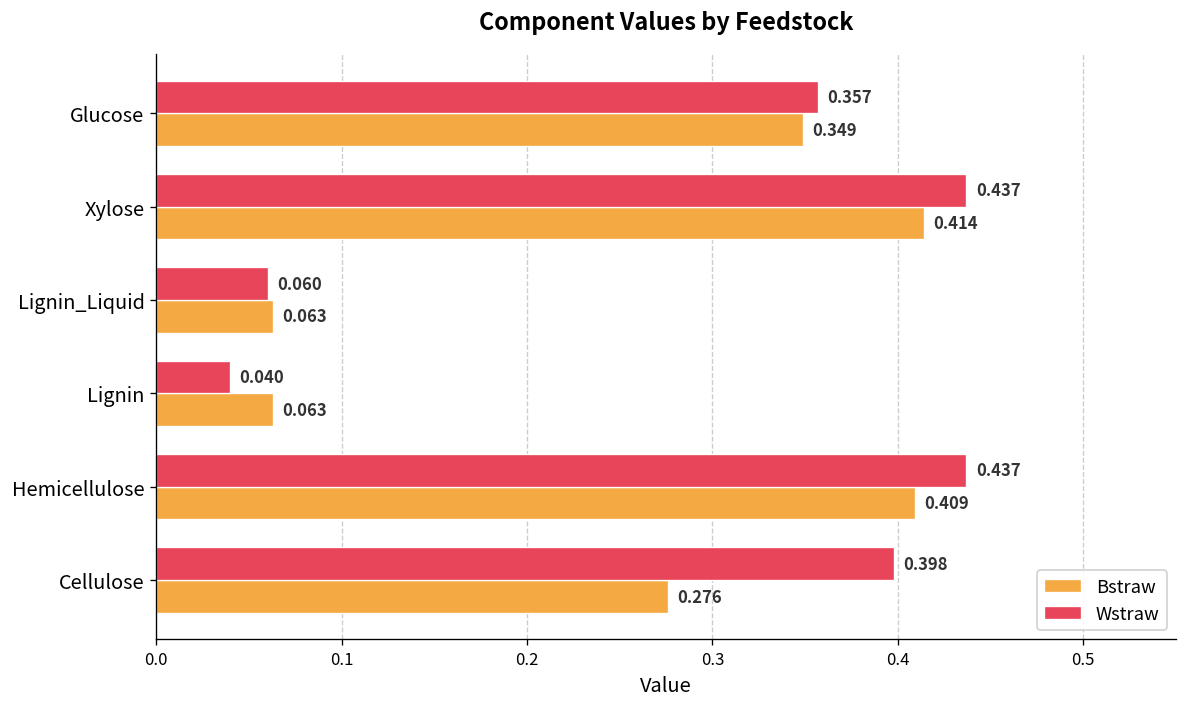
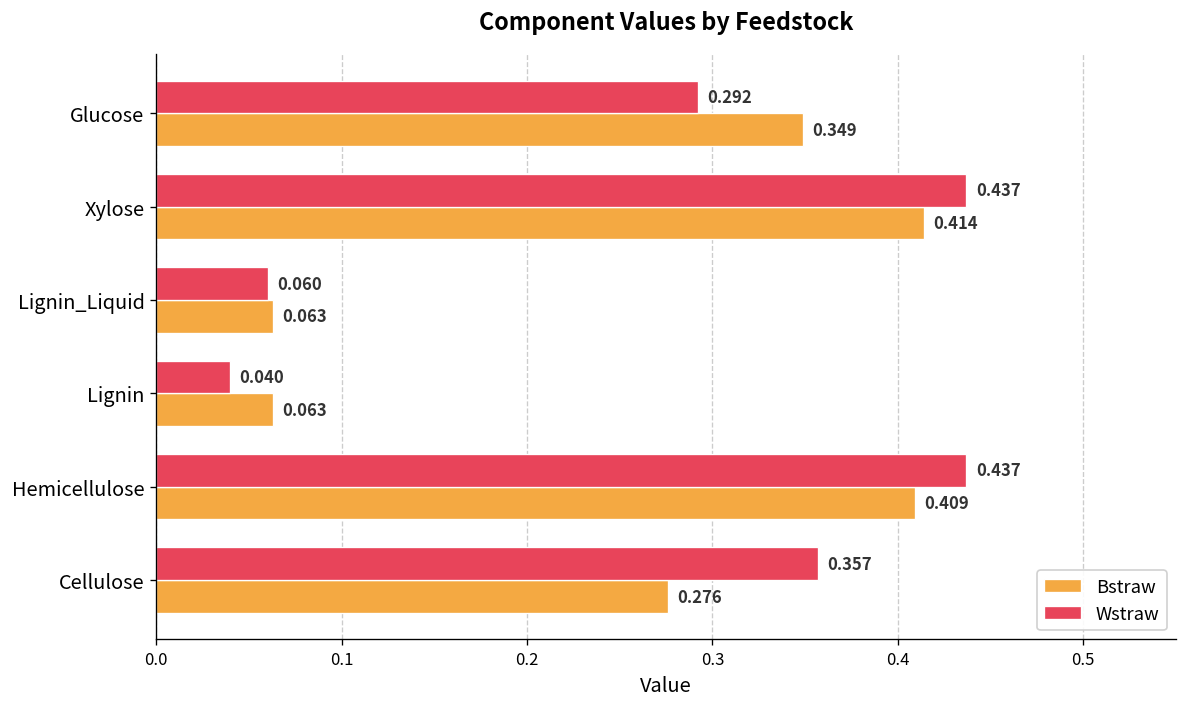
  {
    "Bstraw": {
      "Glucose": 0.349,
      "Xylose": 0.414,
      "Lignin_Liquid": 0.063,
      "Lignin": 0.063,
      "Hemicellulose": 0.409,
      "Cellulose": 0.276
    },
    "Wstraw": {
-     "Glucose": 0.357,
+     "Glucose": 0.292,
      "Xylose": 0.437,
      "Lignin_Liquid": 0.060,
      "Lignin": 0.040,
      "Hemicellulose": 0.437,
-     "Cellulose": 0.398
+     "Cellulose": 0.357
    }
  }
